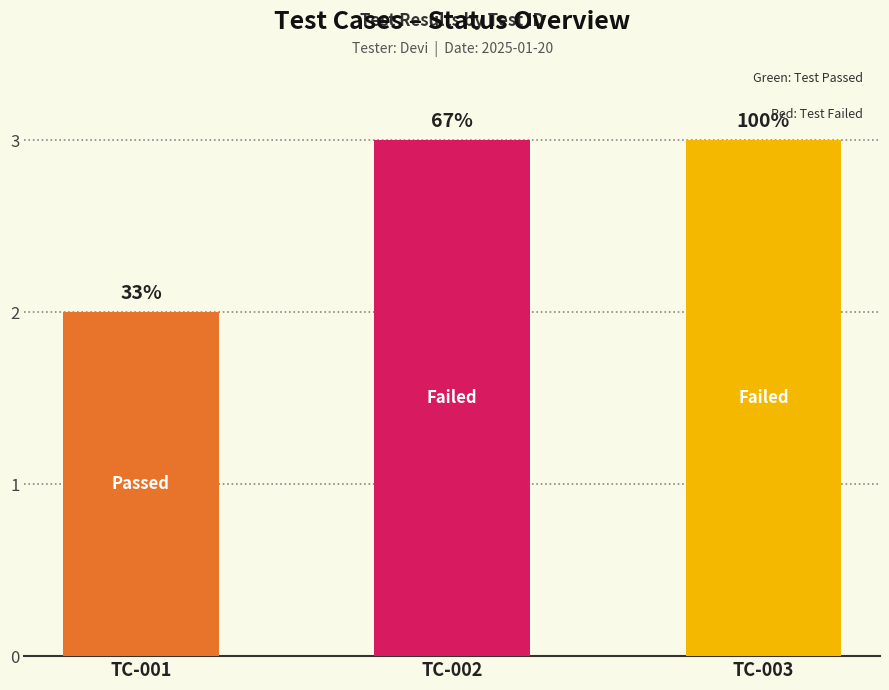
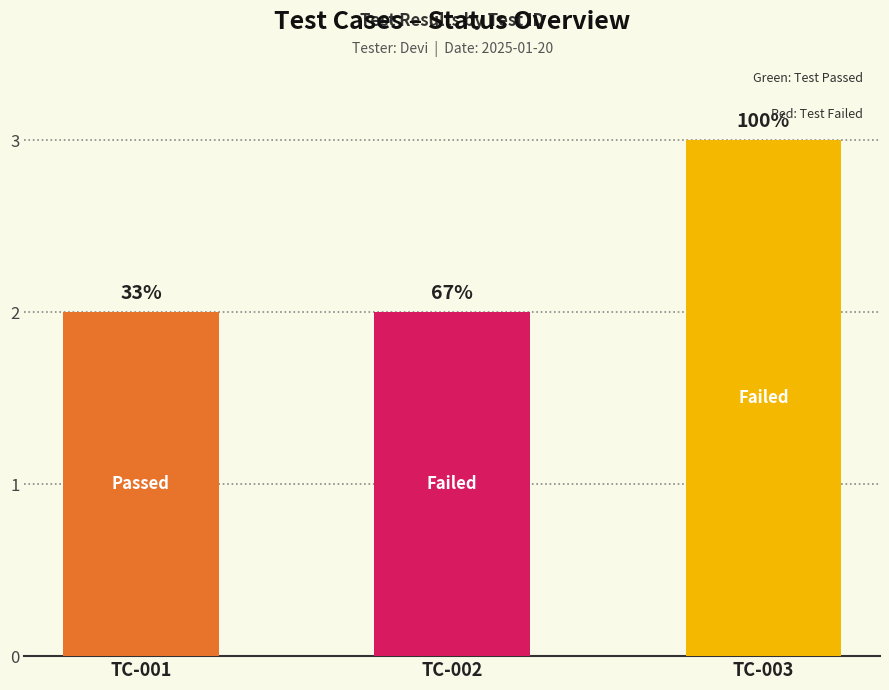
  {
-   "TC-002": 3
+   "TC-002": 2
  }
